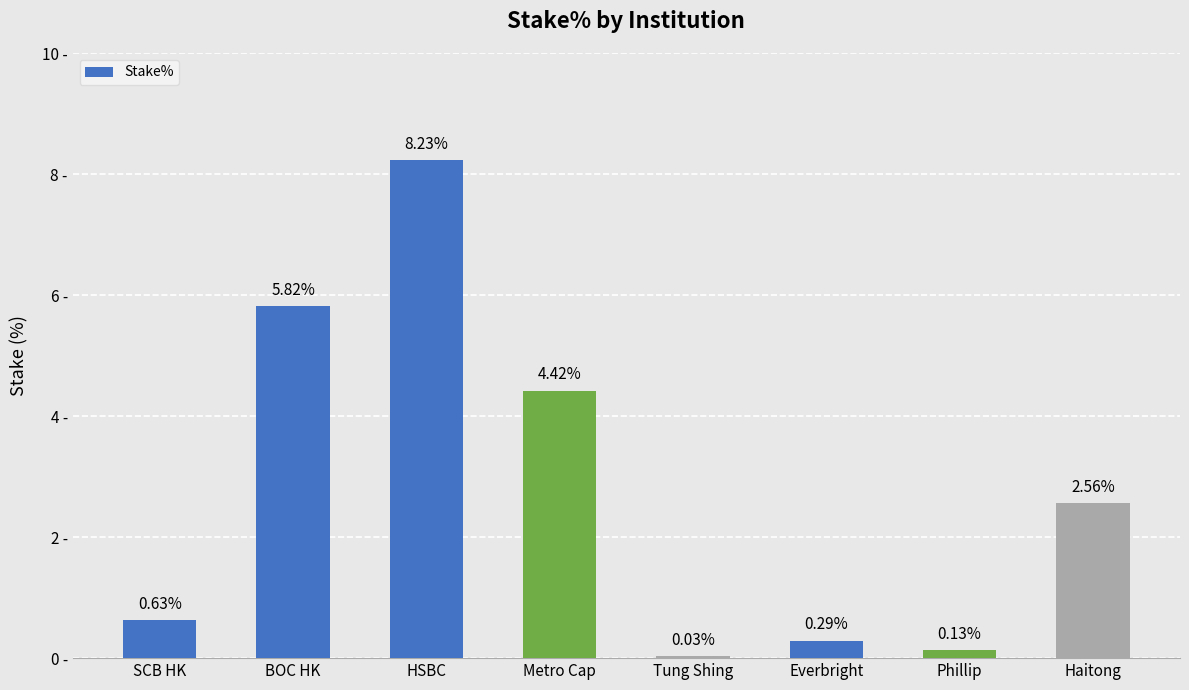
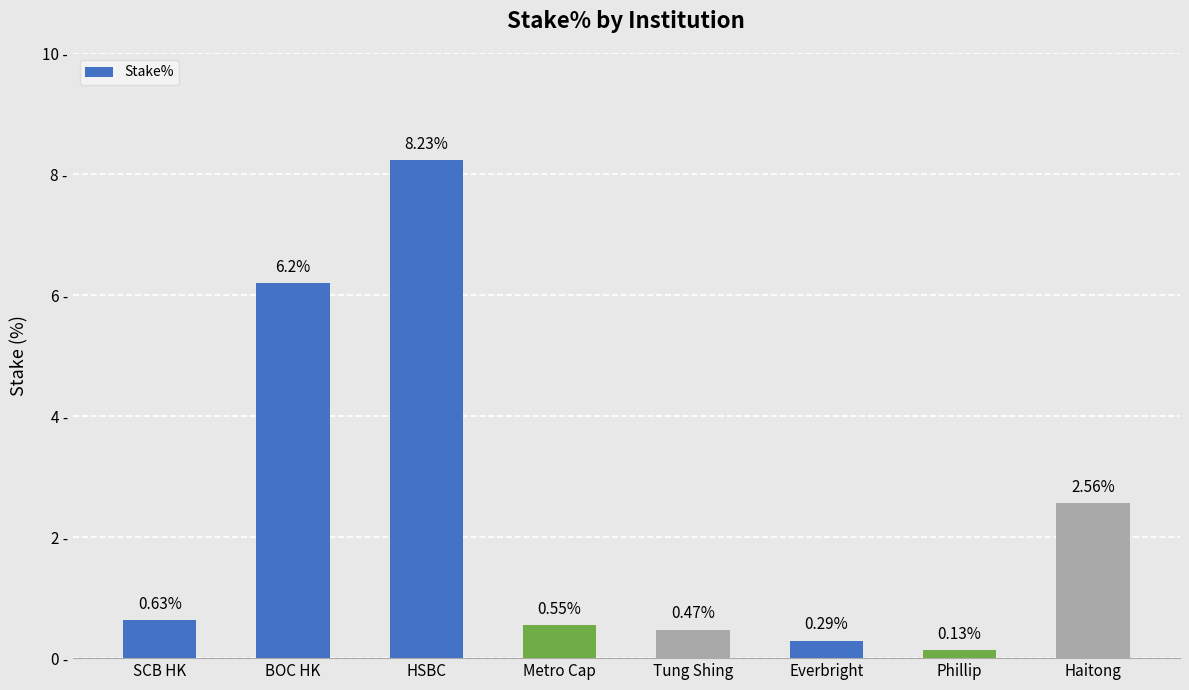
  {
    "SCB HK": "0.63%",
-   "BOC HK": "5.82%",
+   "BOC HK": "6.2%",
    "HSBC": "8.23%",
-   "Metro Cap": "4.42%",
-   "Tung Shing": "0.03%",
+   "Metro Cap": "0.55%",
+   "Tung Shing": "0.47%",
    "Everbright": "0.29%",
    "Phillip": "0.13%",
    "Haitong": "2.56%"
  }
